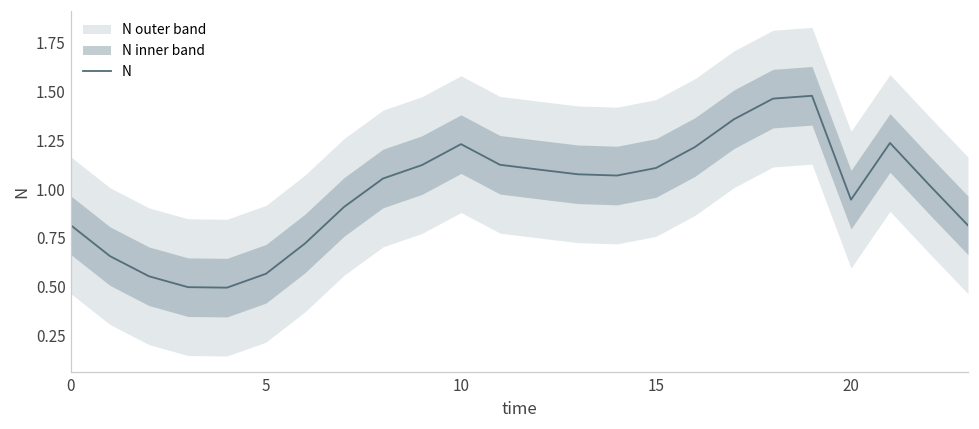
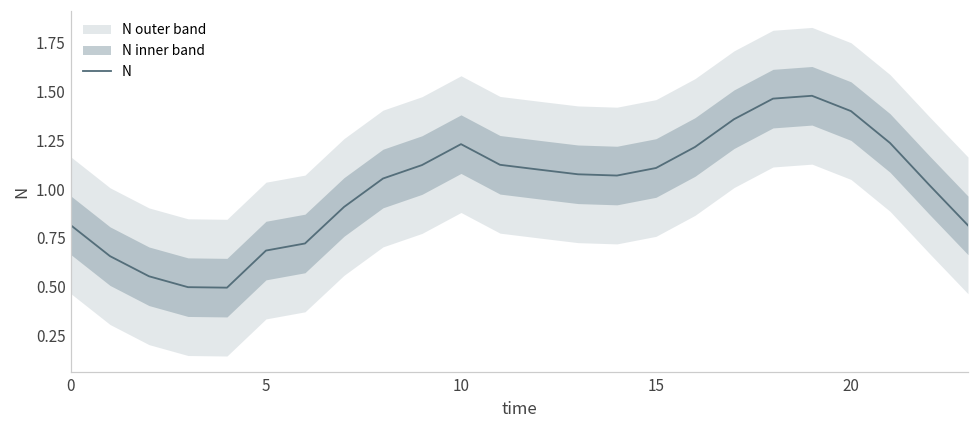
  {
    "N": {
      "0": 0.81,
-     "5": 0.57,
+     "5": 0.69,
      "10": 1.23,
      "15": 1.11,
-     "20": 0.95
+     "20": 1.40
    }
  }
